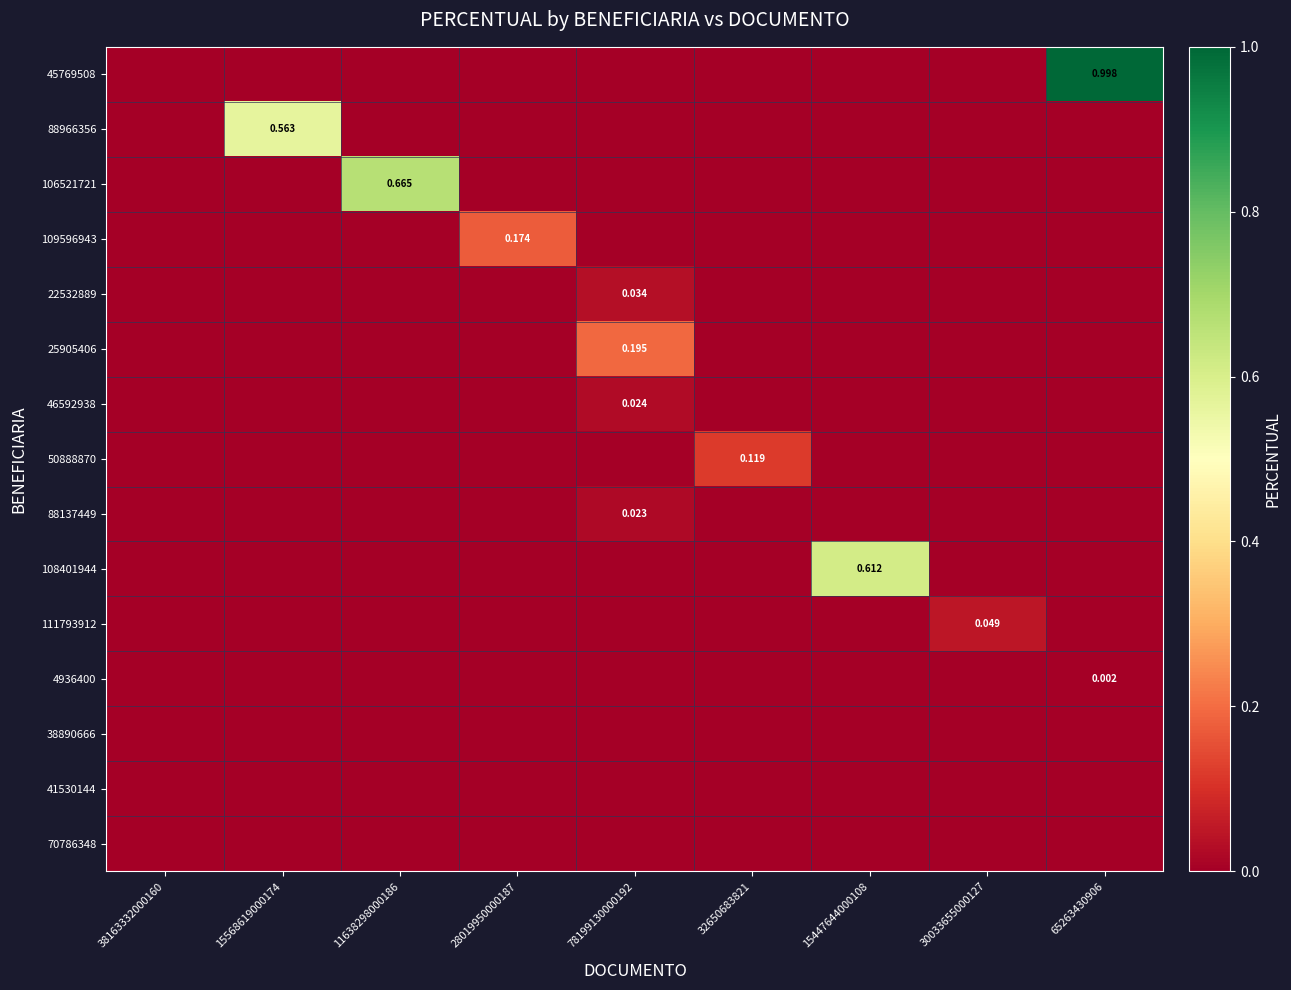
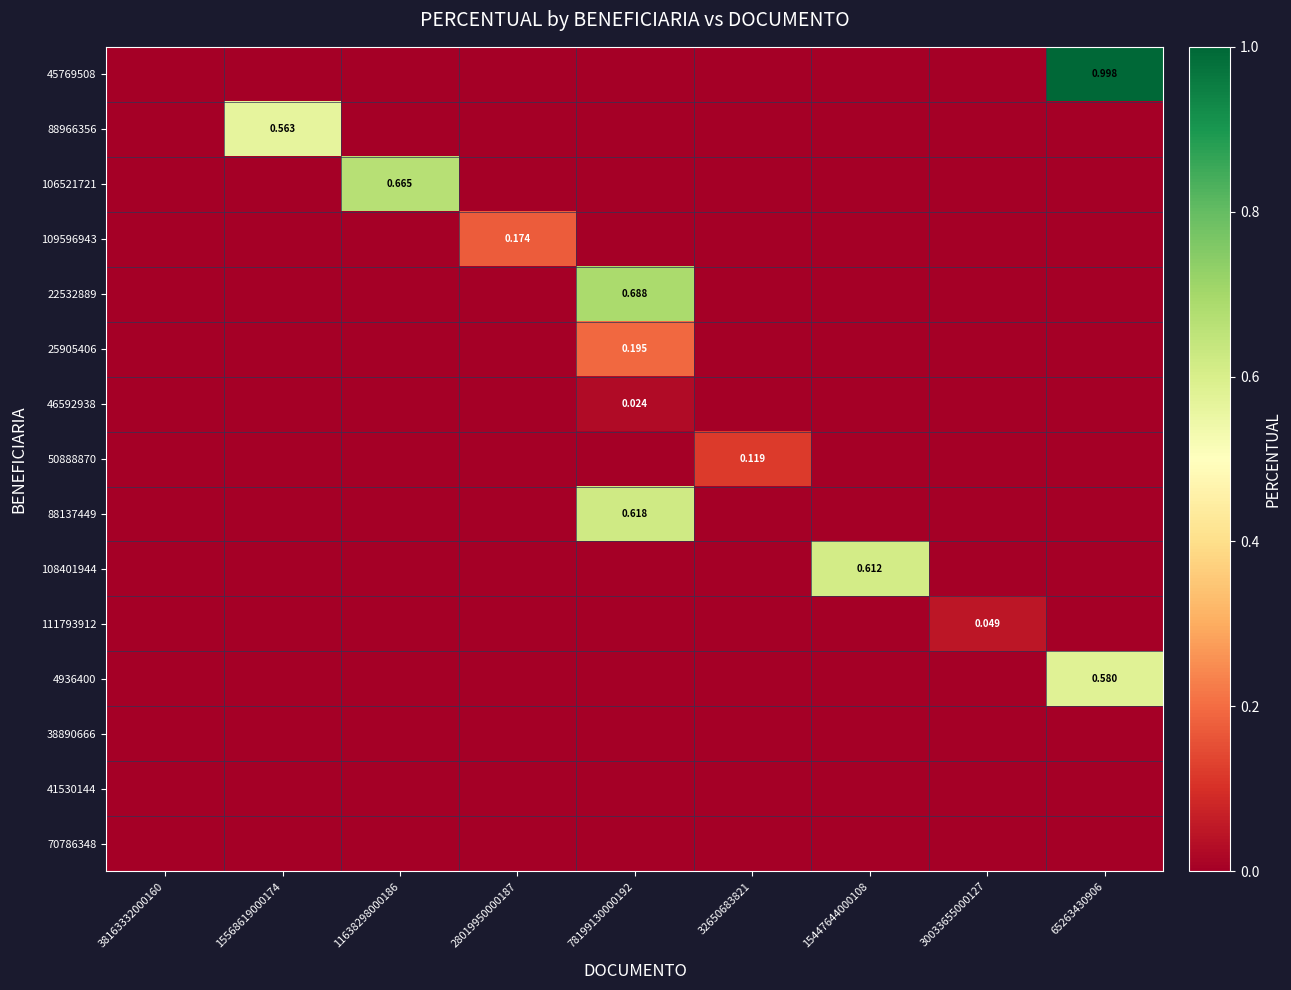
  {
    "45769508": {
      "65263430906": 0.998
    },
    "88966356": {
      "15568619000174": 0.563
    },
    "106521721": {
      "11638298000186": 0.665
    },
    "109596943": {
      "28019950000187": 0.174
    },
    "22532889": {
-     "78199130000192": 0.034
+     "78199130000192": 0.688
    },
    "25905406": {
      "78199130000192": 0.195
    },
    "46592938": {
      "78199130000192": 0.024
    },
    "50888870": {
      "32650683821": 0.119
    },
    "88137449": {
-     "78199130000192": 0.023
+     "78199130000192": 0.618
    },
    "108401944": {
      "15447644000108": 0.612
    },
    "111793912": {
      "30033655000127": 0.049
    },
    "4936400": {
-     "65263430906": 0.002
+     "65263430906": 0.580
    }
  }
